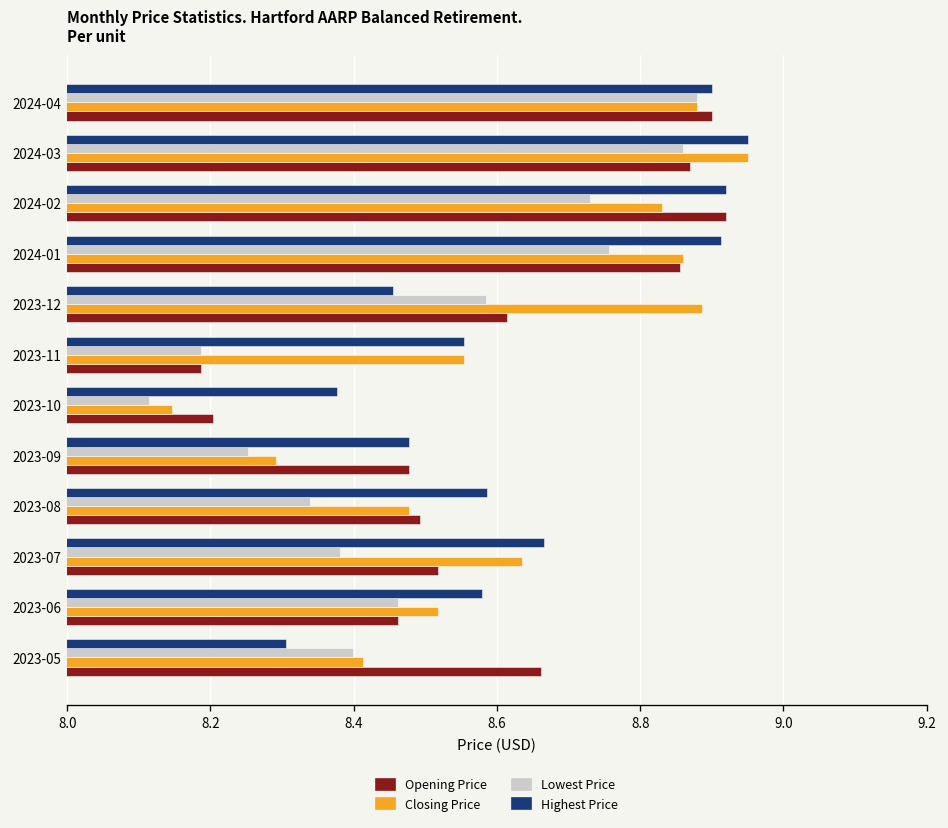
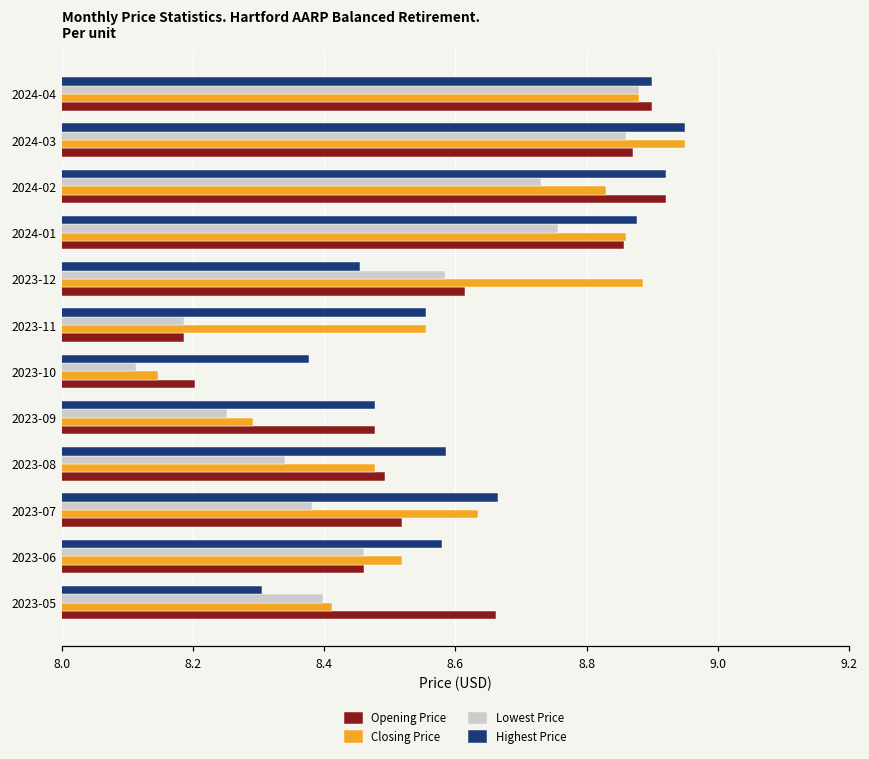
  {
    "Opening Price": {
      "2024-04": 8.90,
      "2024-03": 8.87,
      "2024-02": 8.92,
      "2024-01": 8.86,
      "2023-12": 8.61,
      "2023-11": 8.19,
      "2023-10": 8.20,
      "2023-09": 8.48,
      "2023-08": 8.49,
      "2023-07": 8.52,
      "2023-06": 8.46,
      "2023-05": 8.66
    },
    "Closing Price": {
      "2024-04": 8.88,
      "2024-03": 8.95,
      "2024-02": 8.83,
      "2024-01": 8.86,
      "2023-12": 8.89,
      "2023-11": 8.55,
      "2023-10": 8.15,
      "2023-09": 8.29,
      "2023-08": 8.48,
      "2023-07": 8.63,
      "2023-06": 8.52,
      "2023-05": 8.41
    },
    "Lowest Price": {
      "2024-04": 8.88,
      "2024-03": 8.86,
      "2024-02": 8.73,
      "2024-01": 8.76,
      "2023-12": 8.58,
      "2023-11": 8.19,
      "2023-10": 8.11,
      "2023-09": 8.25,
      "2023-08": 8.34,
      "2023-07": 8.38,
      "2023-06": 8.46,
      "2023-05": 8.40
    },
    "Highest Price": {
      "2024-04": 8.90,
      "2024-03": 8.95,
      "2024-02": 8.92,
-     "2024-01": 8.91,
+     "2024-01": 8.88,
      "2023-12": 8.45,
      "2023-11": 8.55,
      "2023-10": 8.38,
      "2023-09": 8.48,
      "2023-08": 8.59,
      "2023-07": 8.67,
      "2023-06": 8.58,
      "2023-05": 8.30
    }
  }
